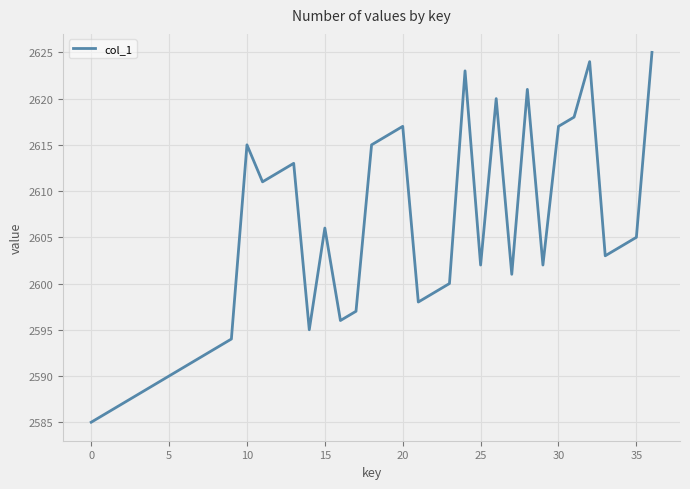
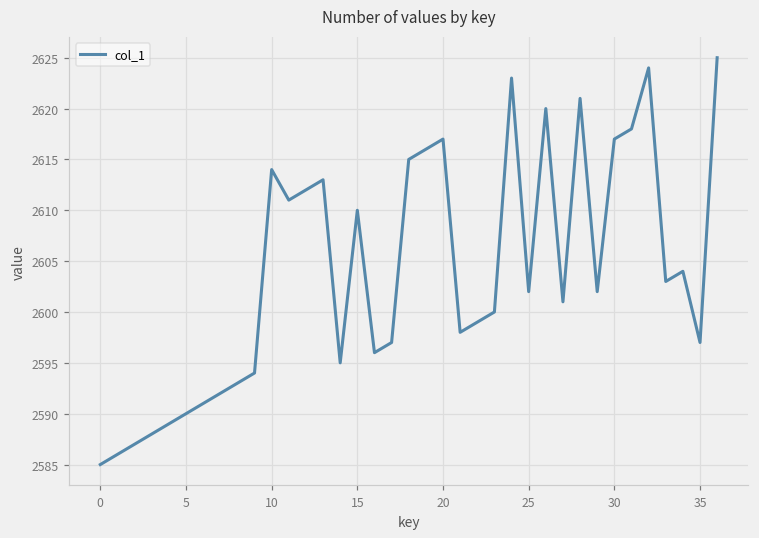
  {
    "0": 2585,
    "5": 2590,
-   "10": 2615,
-   "15": 2606,
+   "10": 2614,
+   "15": 2610,
    "20": 2617,
    "25": 2602,
    "30": 2617,
-   "35": 2605
+   "35": 2597
  }
